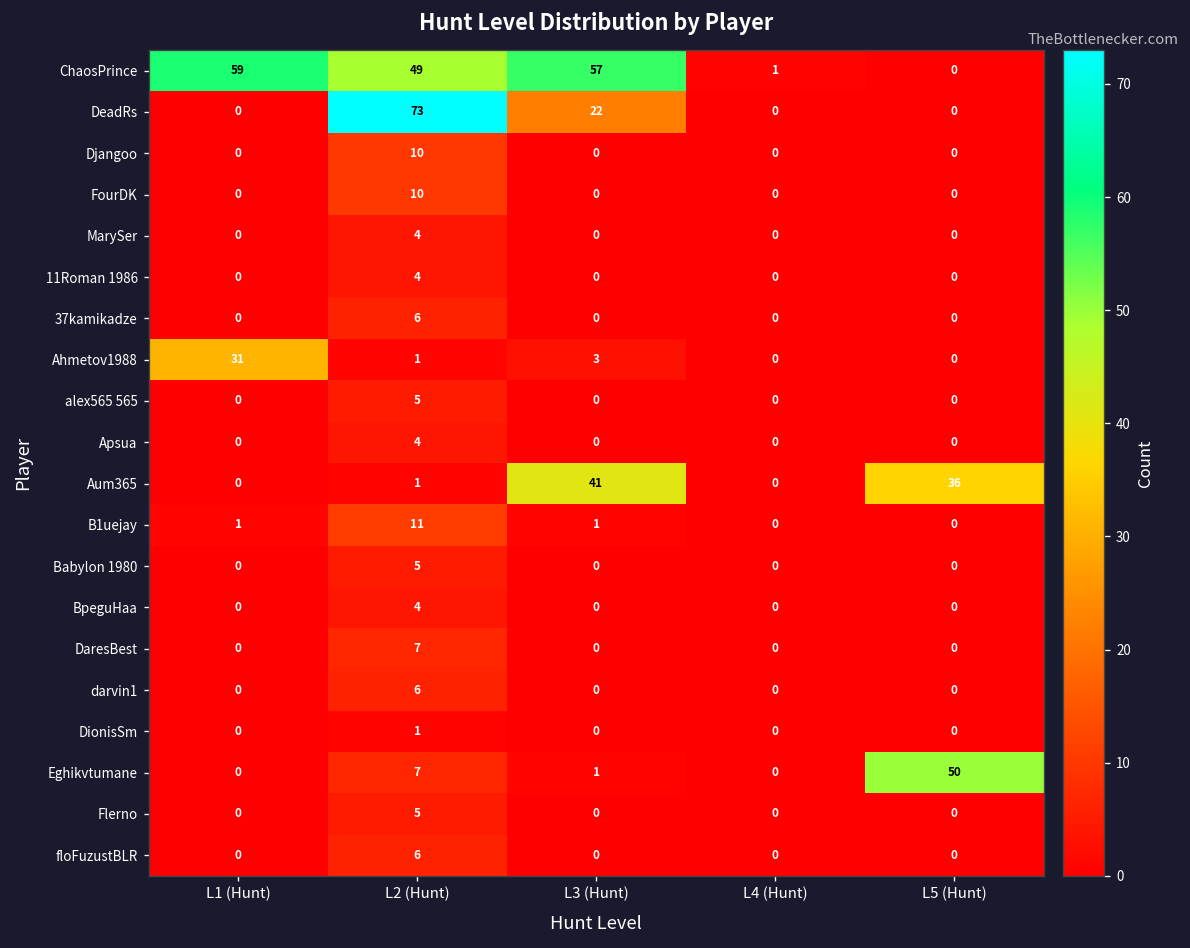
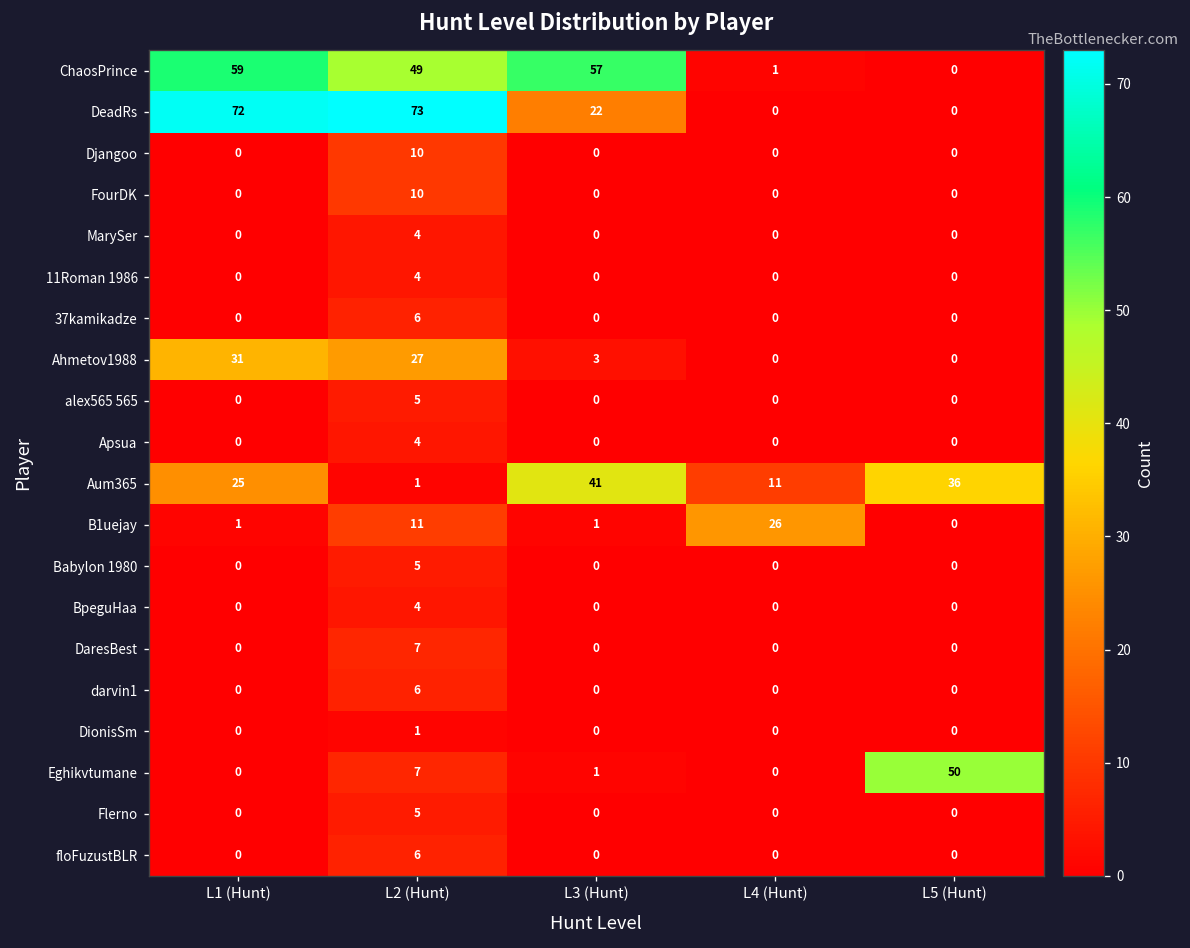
  {
    "ChaosPrince": {
      "L1 (Hunt)": 59,
      "L2 (Hunt)": 49,
      "L3 (Hunt)": 57,
      "L4 (Hunt)": 1,
      "L5 (Hunt)": 0
    },
    "DeadRs": {
-     "L1 (Hunt)": 0,
+     "L1 (Hunt)": 72,
      "L2 (Hunt)": 73,
      "L3 (Hunt)": 22,
      "L4 (Hunt)": 0,
      "L5 (Hunt)": 0
    },
    "Djangoo": {
      "L1 (Hunt)": 0,
      "L2 (Hunt)": 10,
      "L3 (Hunt)": 0,
      "L4 (Hunt)": 0,
      "L5 (Hunt)": 0
    },
    "FourDK": {
      "L1 (Hunt)": 0,
      "L2 (Hunt)": 10,
      "L3 (Hunt)": 0,
      "L4 (Hunt)": 0,
      "L5 (Hunt)": 0
    },
    "MarySer": {
      "L1 (Hunt)": 0,
      "L2 (Hunt)": 4,
      "L3 (Hunt)": 0,
      "L4 (Hunt)": 0,
      "L5 (Hunt)": 0
    },
    "11Roman 1986": {
      "L1 (Hunt)": 0,
      "L2 (Hunt)": 4,
      "L3 (Hunt)": 0,
      "L4 (Hunt)": 0,
      "L5 (Hunt)": 0
    },
    "37kamikadze": {
      "L1 (Hunt)": 0,
      "L2 (Hunt)": 6,
      "L3 (Hunt)": 0,
      "L4 (Hunt)": 0,
      "L5 (Hunt)": 0
    },
    "Ahmetov1988": {
      "L1 (Hunt)": 31,
-     "L2 (Hunt)": 1,
+     "L2 (Hunt)": 27,
      "L3 (Hunt)": 3,
      "L4 (Hunt)": 0,
      "L5 (Hunt)": 0
    },
    "alex565 565": {
      "L1 (Hunt)": 0,
      "L2 (Hunt)": 5,
      "L3 (Hunt)": 0,
      "L4 (Hunt)": 0,
      "L5 (Hunt)": 0
    },
    "Apsua": {
      "L1 (Hunt)": 0,
      "L2 (Hunt)": 4,
      "L3 (Hunt)": 0,
      "L4 (Hunt)": 0,
      "L5 (Hunt)": 0
    },
    "Aum365": {
-     "L1 (Hunt)": 0,
+     "L1 (Hunt)": 25,
      "L2 (Hunt)": 1,
      "L3 (Hunt)": 41,
-     "L4 (Hunt)": 0,
+     "L4 (Hunt)": 11,
      "L5 (Hunt)": 36
    },
    "B1uejay": {
      "L1 (Hunt)": 1,
      "L2 (Hunt)": 11,
      "L3 (Hunt)": 1,
-     "L4 (Hunt)": 0,
+     "L4 (Hunt)": 26,
      "L5 (Hunt)": 0
    },
    "Babylon 1980": {
      "L1 (Hunt)": 0,
      "L2 (Hunt)": 5,
      "L3 (Hunt)": 0,
      "L4 (Hunt)": 0,
      "L5 (Hunt)": 0
    },
    "BpeguHaa": {
      "L1 (Hunt)": 0,
      "L2 (Hunt)": 4,
      "L3 (Hunt)": 0,
      "L4 (Hunt)": 0,
      "L5 (Hunt)": 0
    },
    "DaresBest": {
      "L1 (Hunt)": 0,
      "L2 (Hunt)": 7,
      "L3 (Hunt)": 0,
      "L4 (Hunt)": 0,
      "L5 (Hunt)": 0
    },
    "darvin1": {
      "L1 (Hunt)": 0,
      "L2 (Hunt)": 6,
      "L3 (Hunt)": 0,
      "L4 (Hunt)": 0,
      "L5 (Hunt)": 0
    },
    "DionisSm": {
      "L1 (Hunt)": 0,
      "L2 (Hunt)": 1,
      "L3 (Hunt)": 0,
      "L4 (Hunt)": 0,
      "L5 (Hunt)": 0
    },
    "Eghikvtumane": {
      "L1 (Hunt)": 0,
      "L2 (Hunt)": 7,
      "L3 (Hunt)": 1,
      "L4 (Hunt)": 0,
      "L5 (Hunt)": 50
    },
    "Flerno": {
      "L1 (Hunt)": 0,
      "L2 (Hunt)": 5,
      "L3 (Hunt)": 0,
      "L4 (Hunt)": 0,
      "L5 (Hunt)": 0
    },
    "floFuzustBLR": {
      "L1 (Hunt)": 0,
      "L2 (Hunt)": 6,
      "L3 (Hunt)": 0,
      "L4 (Hunt)": 0,
      "L5 (Hunt)": 0
    }
  }
